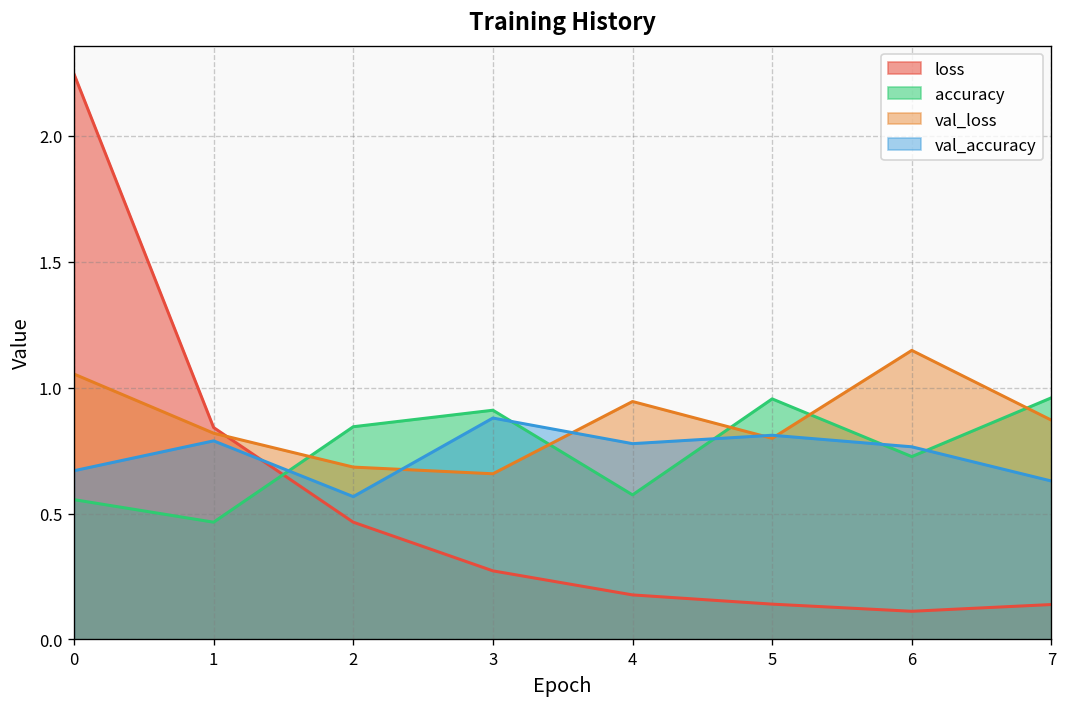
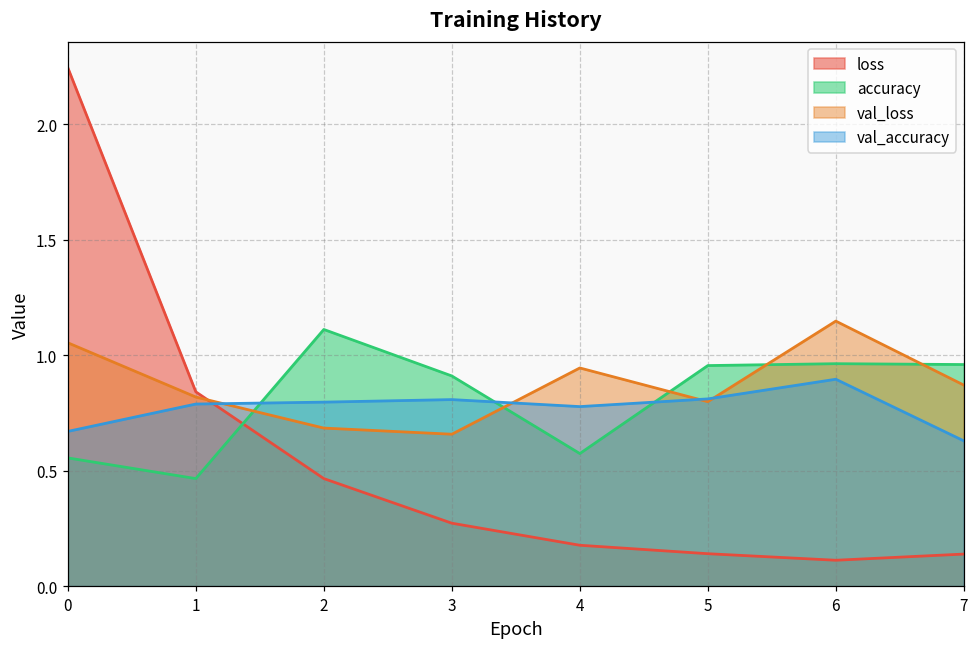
  {
    "accuracy": {
      "0": 0.56,
      "1": 0.47,
-     "2": 0.84,
+     "2": 1.11,
      "3": 0.91,
      "4": 0.57,
      "5": 0.96,
-     "6": 0.73,
+     "6": 0.96,
      "7": 0.96
    },
    "val_accuracy": {
      "0": 0.67,
      "1": 0.79,
-     "2": 0.57,
-     "3": 0.88,
+     "2": 0.80,
+     "3": 0.81,
      "4": 0.78,
      "5": 0.81,
-     "6": 0.76,
+     "6": 0.90,
      "7": 0.63
    }
  }
